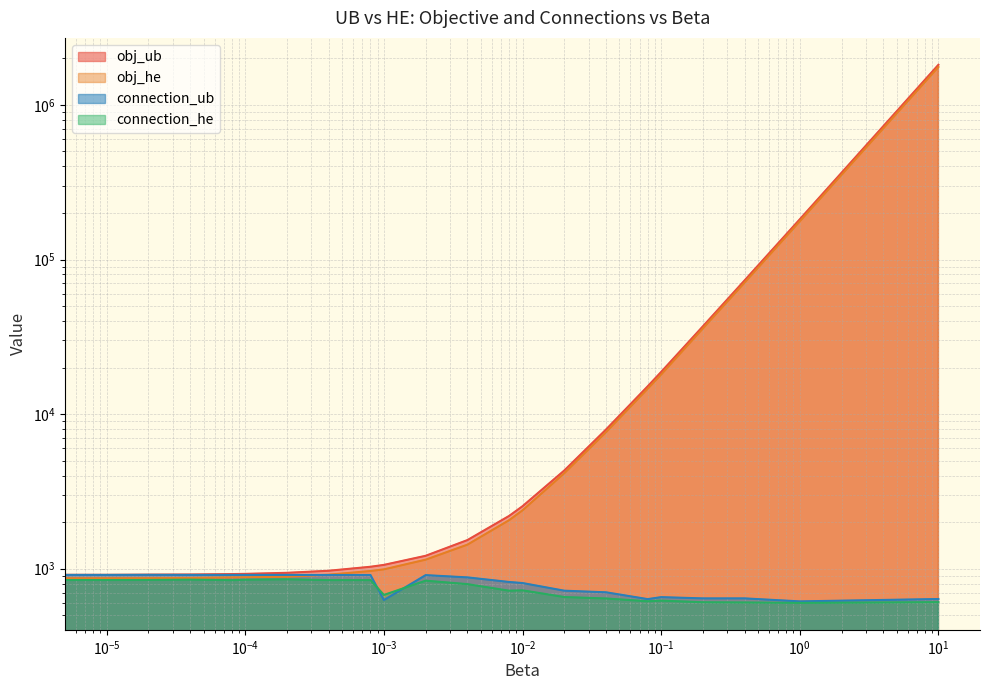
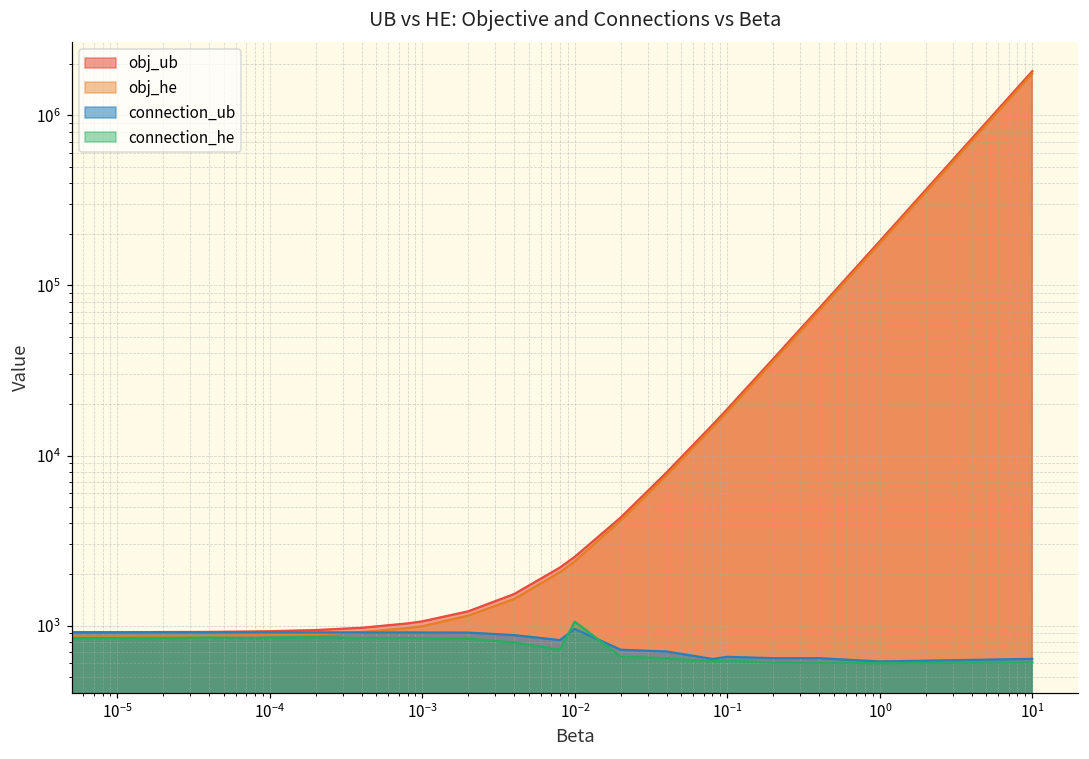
  {
    "connection_ub": {
-     "10^-3": 630,
-     "10^-2": 800,
+     "10^-3": 900,
+     "10^-2": 1000,
      "10^-1": 660,
      "10^1": 640
    },
    "connection_he": {
-     "10^-3": 700,
-     "10^-2": 700,
+     "10^-3": 800,
+     "10^-2": 1100,
      "10^-1": 620,
      "10^1": 610
    }
  }
